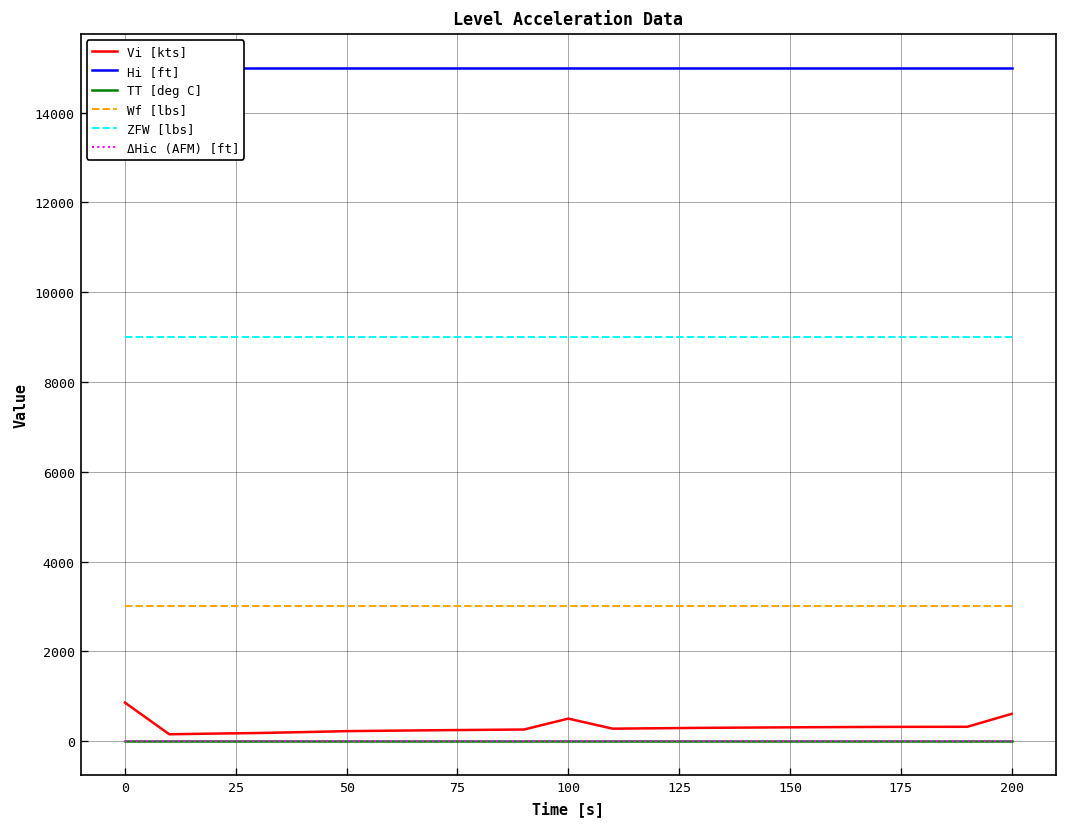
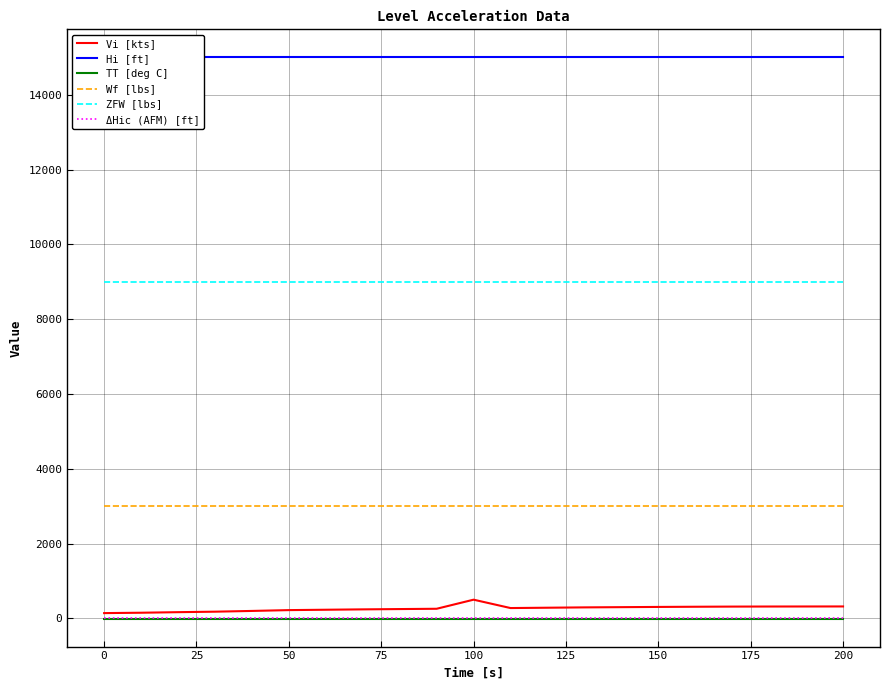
  {
    "Vi [kts]": {
-     "0": 900,
+     "0": 100,
      "50": 200,
      "100": 500,
      "150": 300,
-     "200": 600
+     "200": 300
    },
    "Hi [ft]": {
      "50": 15000,
      "100": 15000,
      "150": 15000,
      "200": 15000
    },
    "ΔHic (AFM) [ft]": {
      "0": 0,
      "50": 0,
      "100": 0,
      "150": 0,
      "200": 0
    },
    "Wf [lbs]": {
      "0": 3000,
      "50": 3000,
      "100": 3000,
      "150": 3000,
      "200": 3000
    },
    "ZFW [lbs]": {
      "0": 9000,
      "50": 9000,
      "100": 9000,
      "150": 9000,
      "200": 9000
    }
  }
